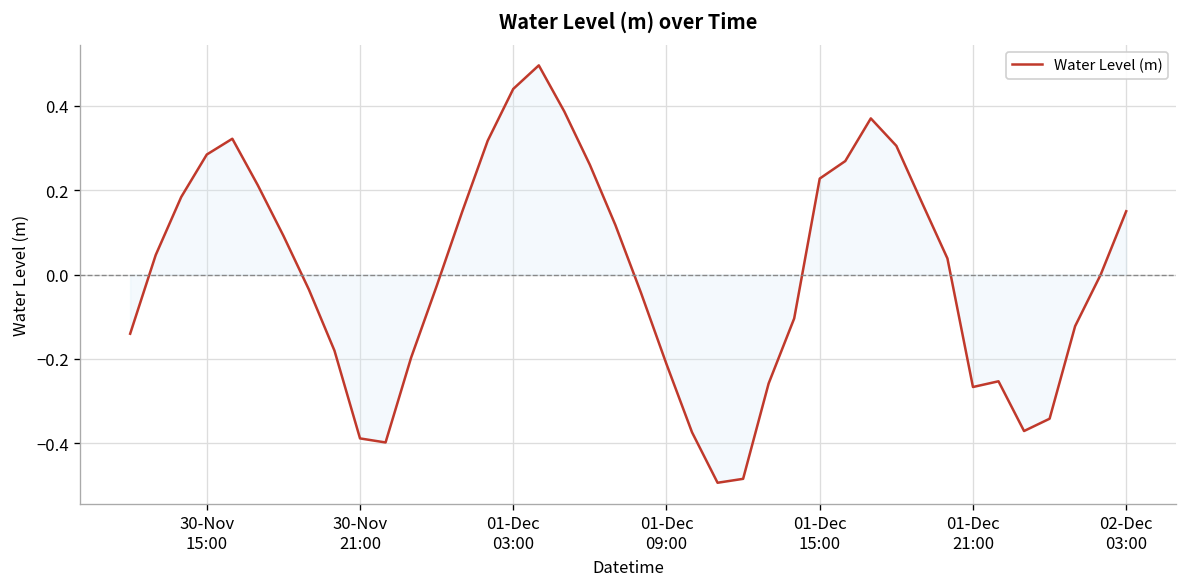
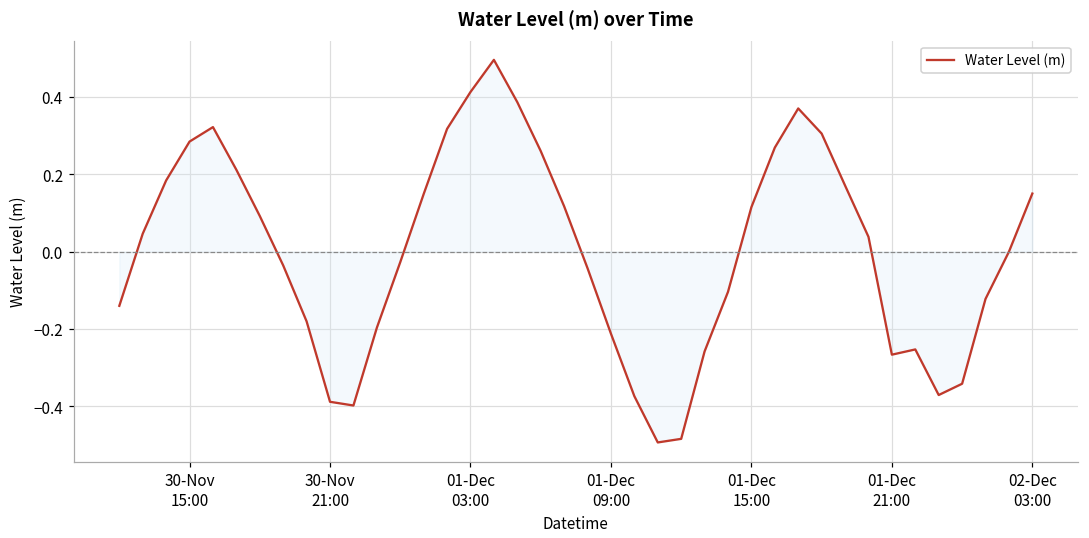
  {
    "Water Level (m)": {
      "30-Nov 21:00": -0.39,
-     "01-Dec 03:00": 0.44,
+     "01-Dec 03:00": 0.41,
      "01-Dec 09:00": -0.21,
-     "01-Dec 15:00": 0.23,
+     "01-Dec 15:00": 0.11,
      "01-Dec 21:00": -0.27
    }
  }
